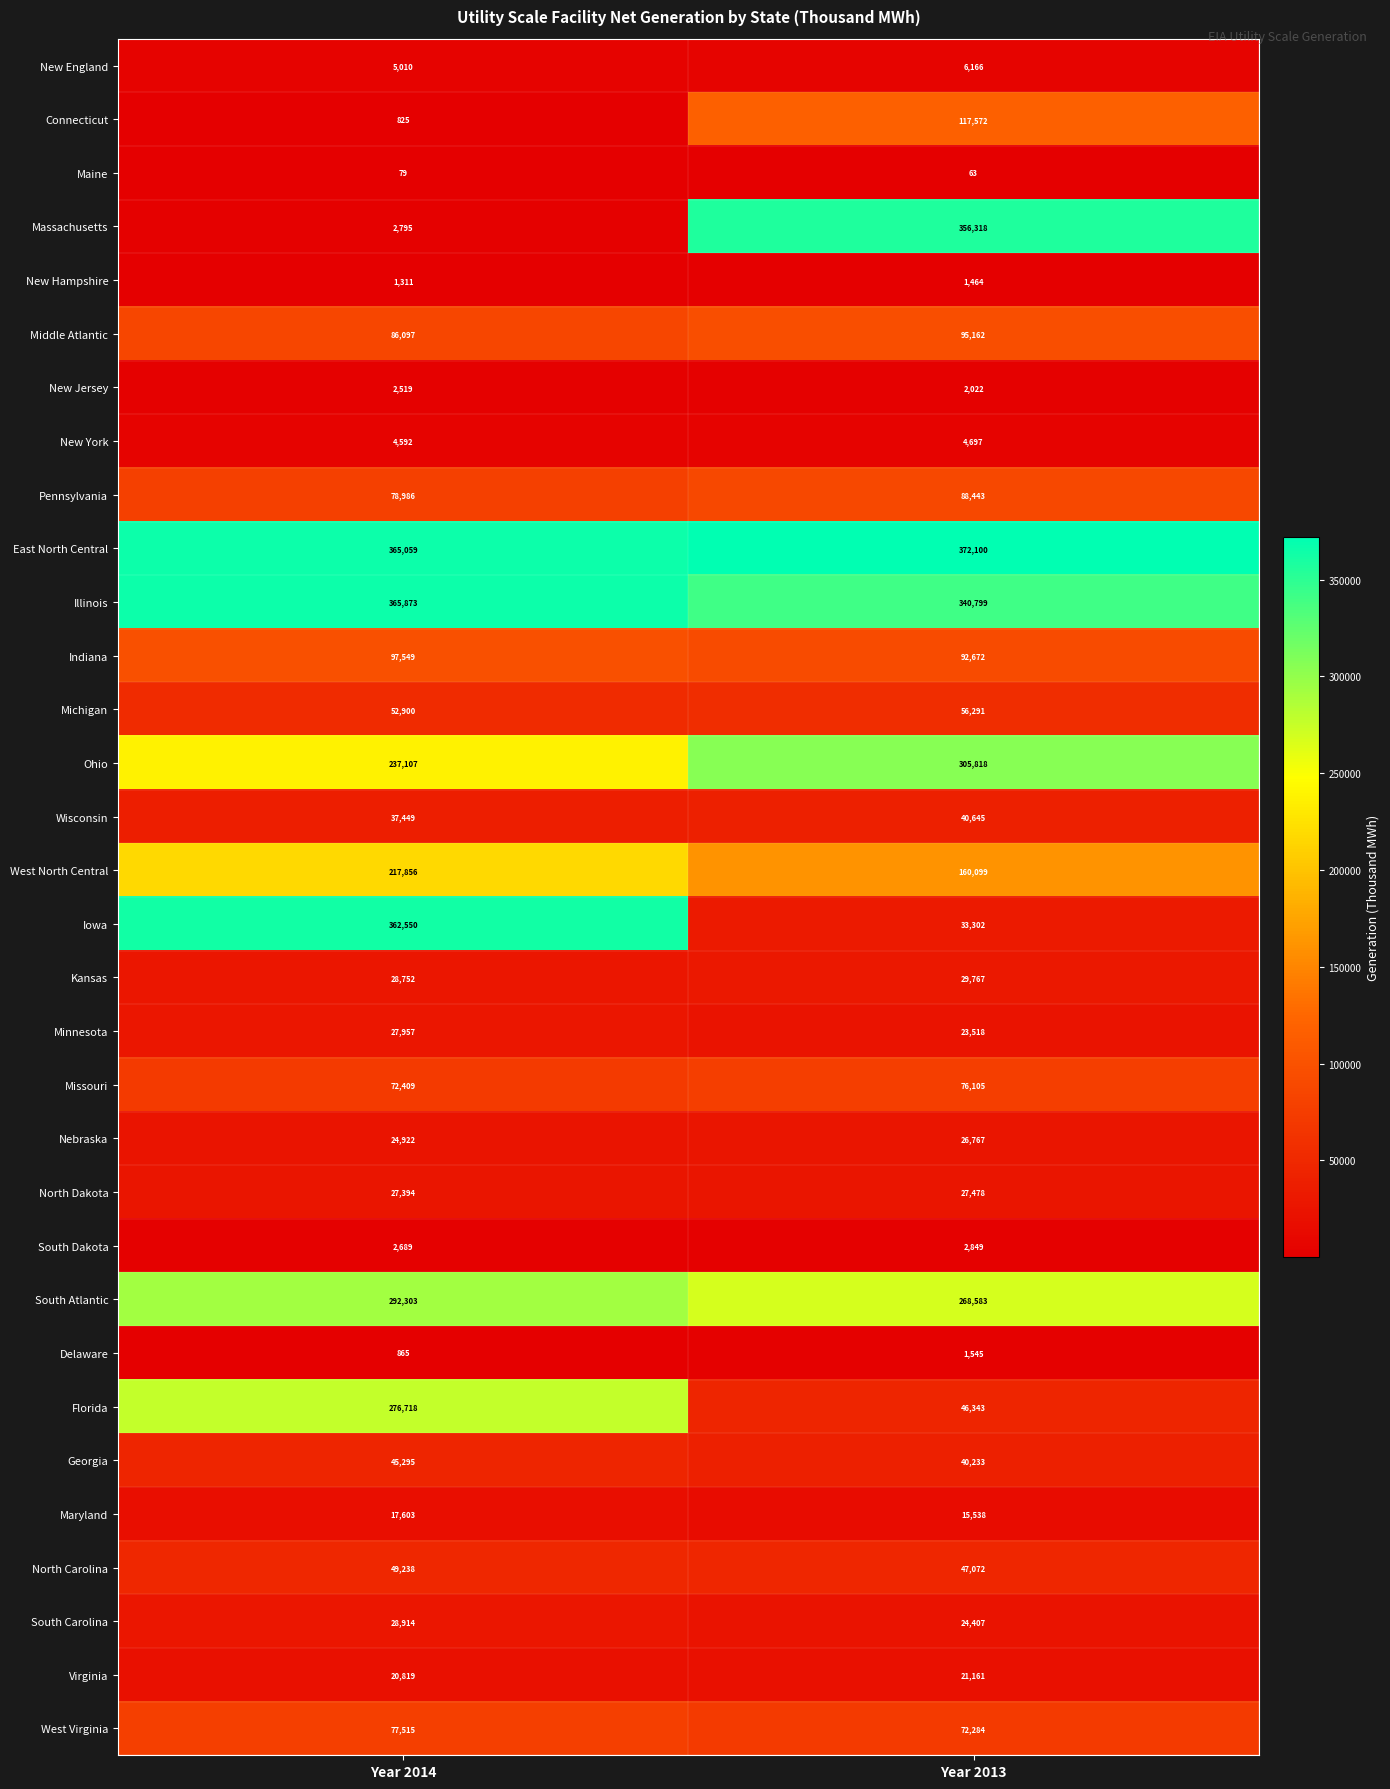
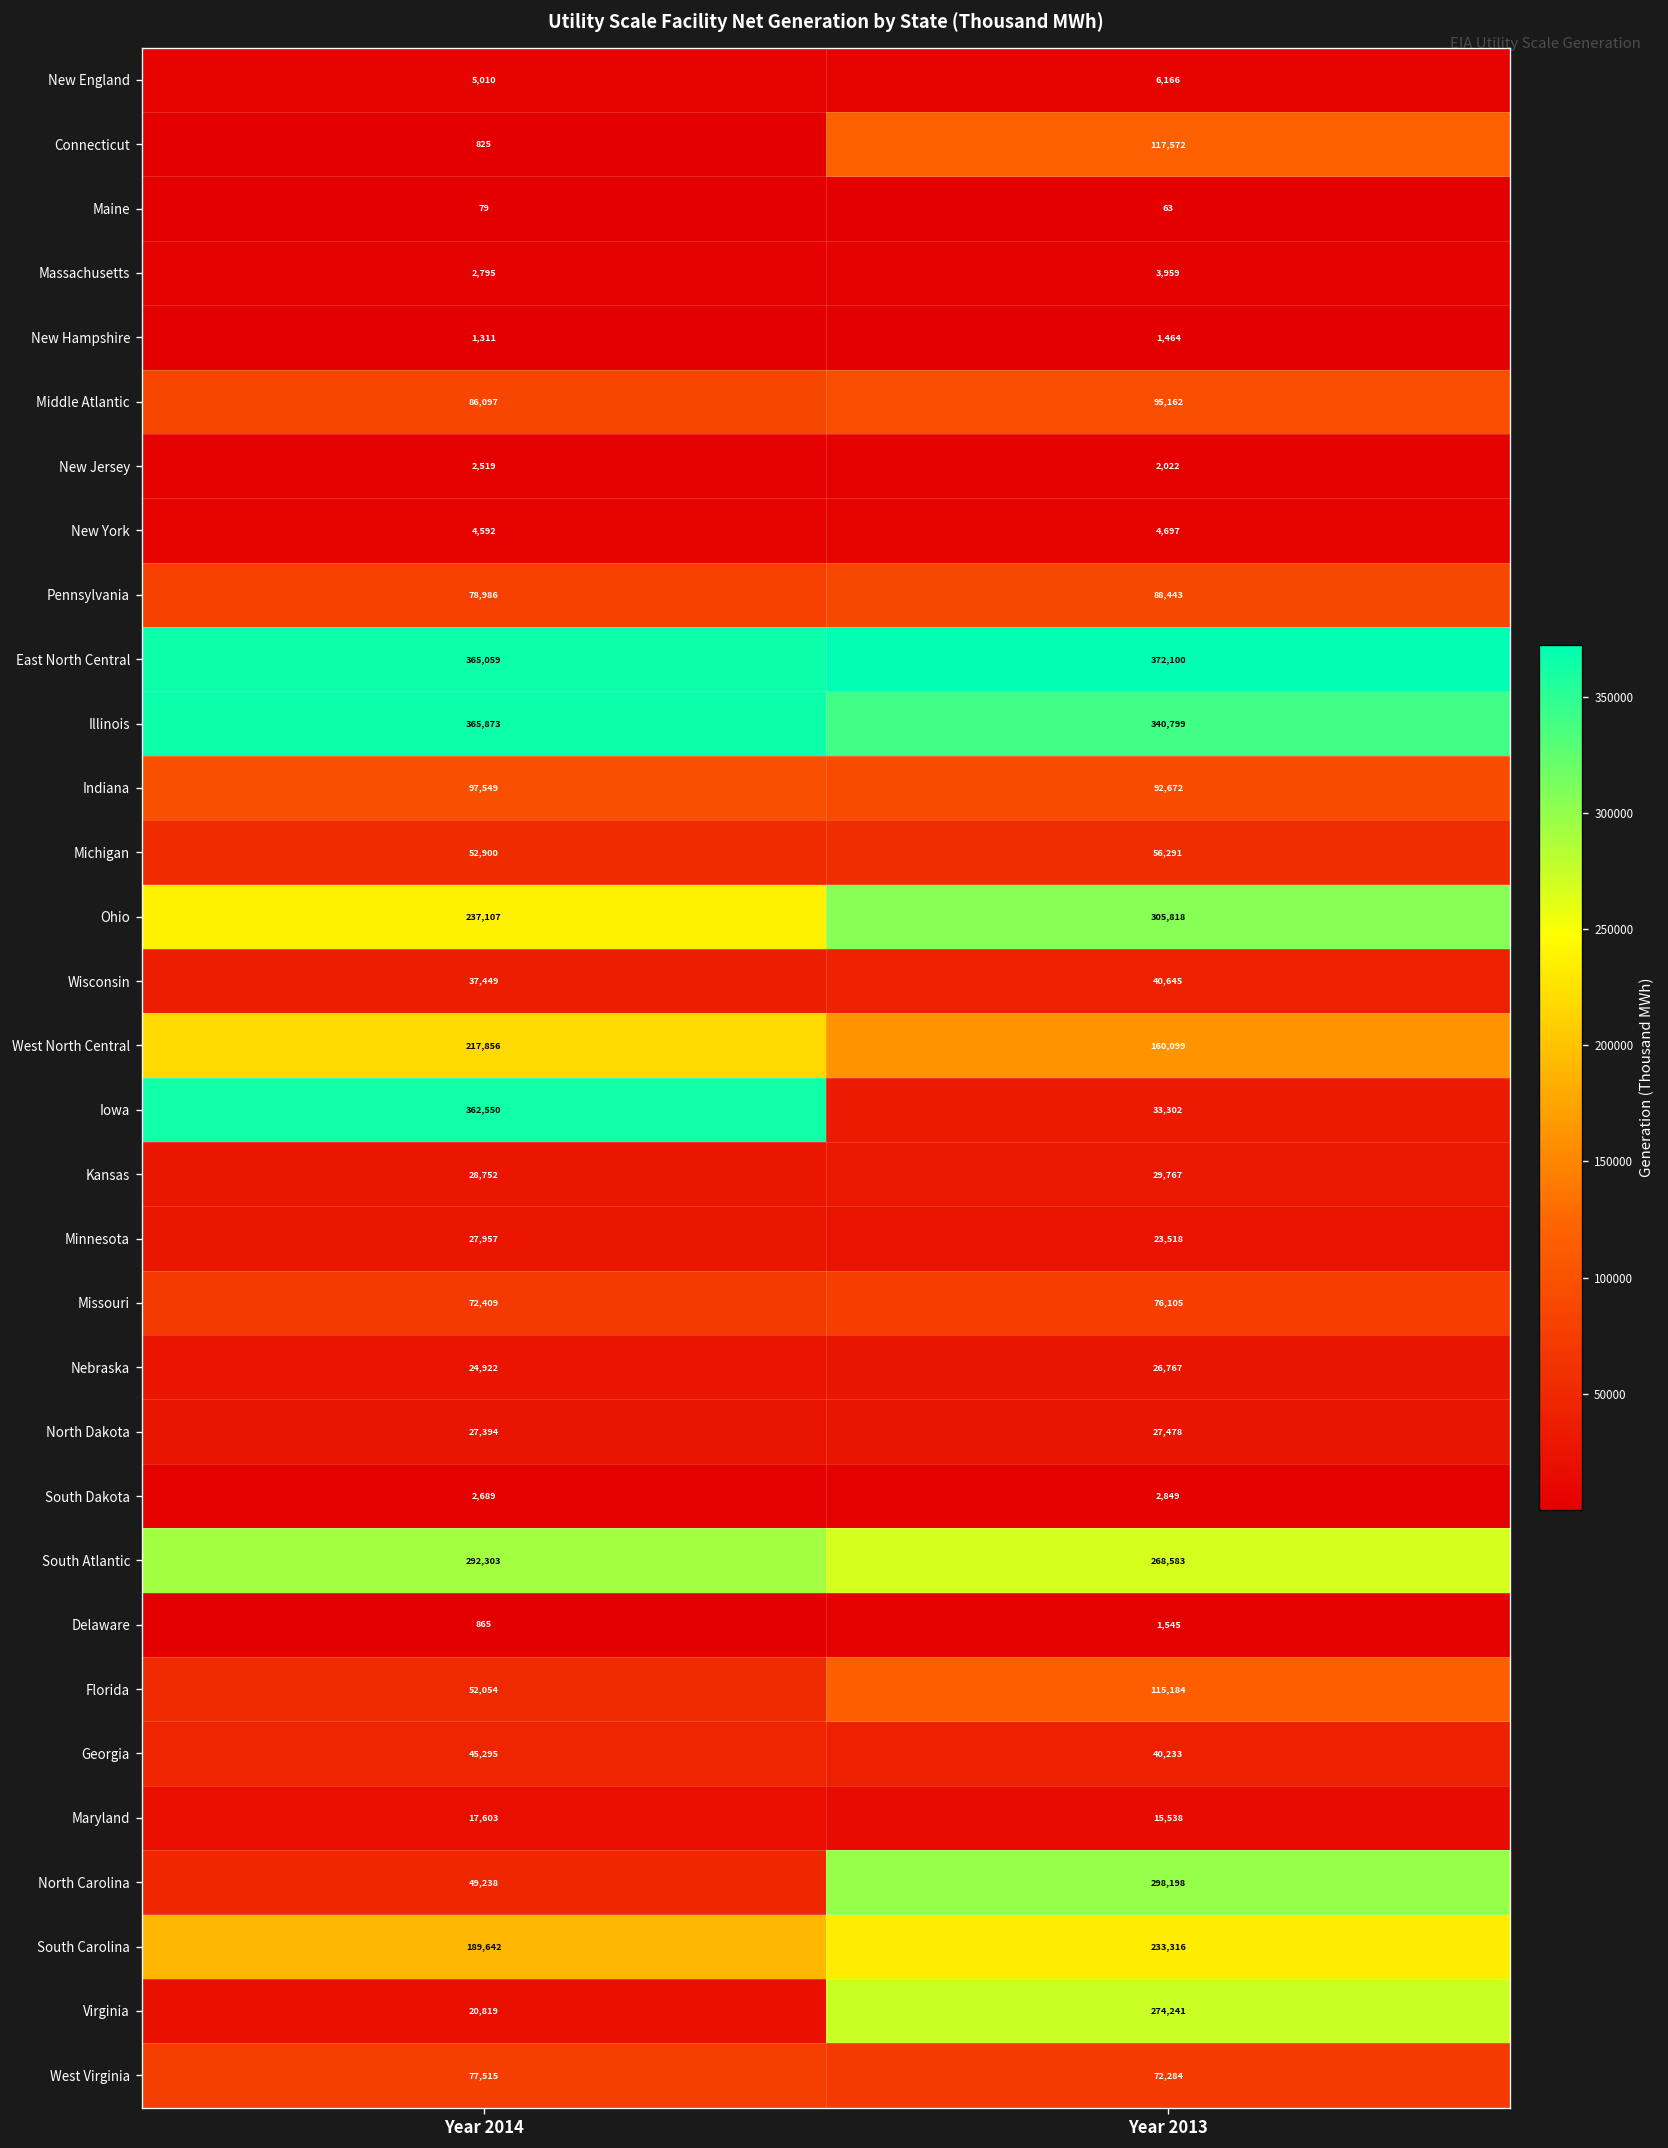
  {
    "New England": {
      "Year 2014": "5,010",
      "Year 2013": "6,166"
    },
    "Connecticut": {
      "Year 2014": "825",
      "Year 2013": "117,572"
    },
    "Maine": {
      "Year 2014": "79",
      "Year 2013": "63"
    },
    "Massachusetts": {
      "Year 2014": "2,795",
-     "Year 2013": "356,318"
+     "Year 2013": "3,959"
    },
    "New Hampshire": {
      "Year 2014": "1,311",
      "Year 2013": "1,464"
    },
    "Middle Atlantic": {
      "Year 2014": "86,097",
      "Year 2013": "95,162"
    },
    "New Jersey": {
      "Year 2014": "2,519",
      "Year 2013": "2,022"
    },
    "New York": {
      "Year 2014": "4,592",
      "Year 2013": "4,697"
    },
    "Pennsylvania": {
      "Year 2014": "78,986",
      "Year 2013": "88,443"
    },
    "East North Central": {
      "Year 2014": "365,059",
      "Year 2013": "372,100"
    },
    "Illinois": {
      "Year 2014": "365,873",
      "Year 2013": "340,799"
    },
    "Indiana": {
      "Year 2014": "97,549",
      "Year 2013": "92,672"
    },
    "Michigan": {
      "Year 2014": "52,900",
      "Year 2013": "56,291"
    },
    "Ohio": {
      "Year 2014": "237,107",
      "Year 2013": "305,818"
    },
    "Wisconsin": {
      "Year 2014": "37,449",
      "Year 2013": "40,645"
    },
    "West North Central": {
      "Year 2014": "217,856",
      "Year 2013": "160,099"
    },
    "Iowa": {
      "Year 2014": "362,550",
      "Year 2013": "33,302"
    },
    "Kansas": {
      "Year 2014": "28,752",
      "Year 2013": "29,767"
    },
    "Minnesota": {
      "Year 2014": "27,957",
      "Year 2013": "23,518"
    },
    "Missouri": {
      "Year 2014": "72,409",
      "Year 2013": "76,105"
    },
    "Nebraska": {
      "Year 2014": "24,922",
      "Year 2013": "26,767"
    },
    "North Dakota": {
      "Year 2014": "27,394",
      "Year 2013": "27,478"
    },
    "South Dakota": {
      "Year 2014": "2,689",
      "Year 2013": "2,849"
    },
    "South Atlantic": {
      "Year 2014": "292,303",
      "Year 2013": "268,583"
    },
    "Delaware": {
      "Year 2014": "865",
      "Year 2013": "1,545"
    },
    "Florida": {
-     "Year 2014": "276,718",
-     "Year 2013": "46,343"
+     "Year 2014": "52,054",
+     "Year 2013": "115,184"
    },
    "Georgia": {
      "Year 2014": "45,295",
      "Year 2013": "40,233"
    },
    "Maryland": {
      "Year 2014": "17,603",
      "Year 2013": "15,538"
    },
    "North Carolina": {
      "Year 2014": "49,238",
-     "Year 2013": "47,072"
+     "Year 2013": "298,198"
    },
    "South Carolina": {
-     "Year 2014": "28,914",
-     "Year 2013": "24,407"
+     "Year 2014": "189,642",
+     "Year 2013": "233,316"
    },
    "Virginia": {
      "Year 2014": "20,819",
-     "Year 2013": "21,161"
+     "Year 2013": "274,241"
    },
    "West Virginia": {
      "Year 2014": "77,515",
      "Year 2013": "72,284"
    }
  }
